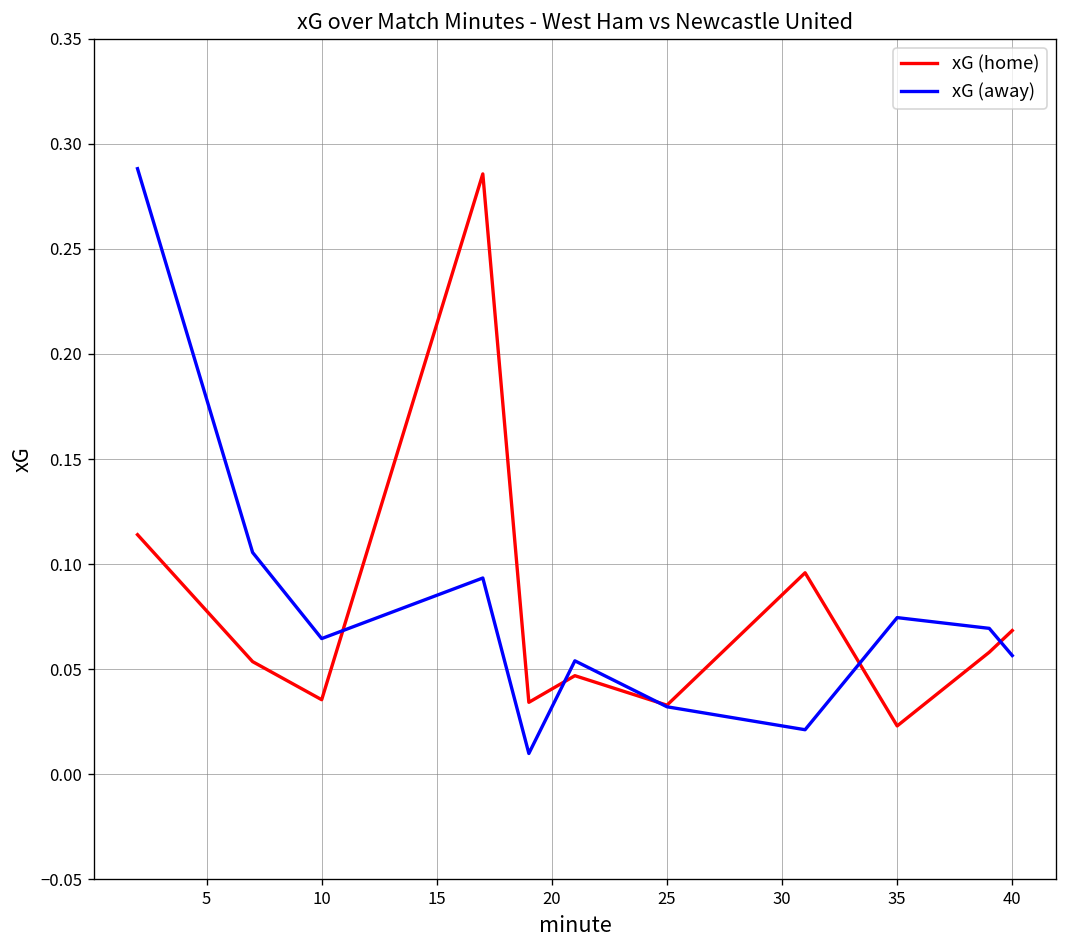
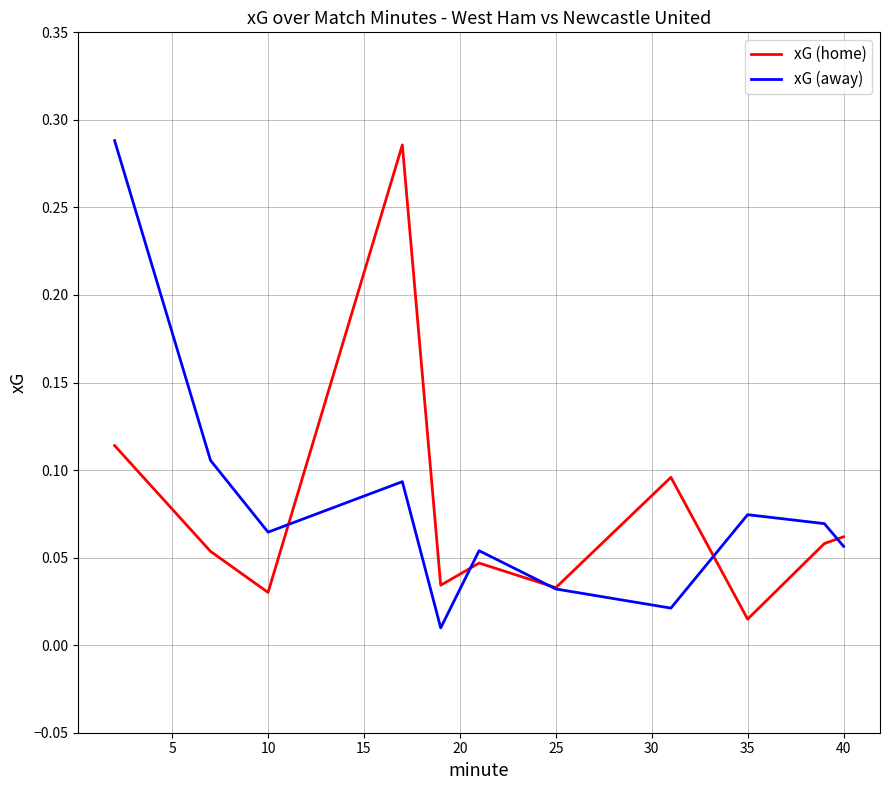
  {
    "xG (home)": {
-     "10": 0.035,
-     "35": 0.023,
-     "40": 0.068
+     "10": 0.030,
+     "35": 0.015,
+     "40": 0.062
    },
    "xG (away)": {
      "10": 0.065,
      "35": 0.075,
      "40": 0.056
    }
  }
